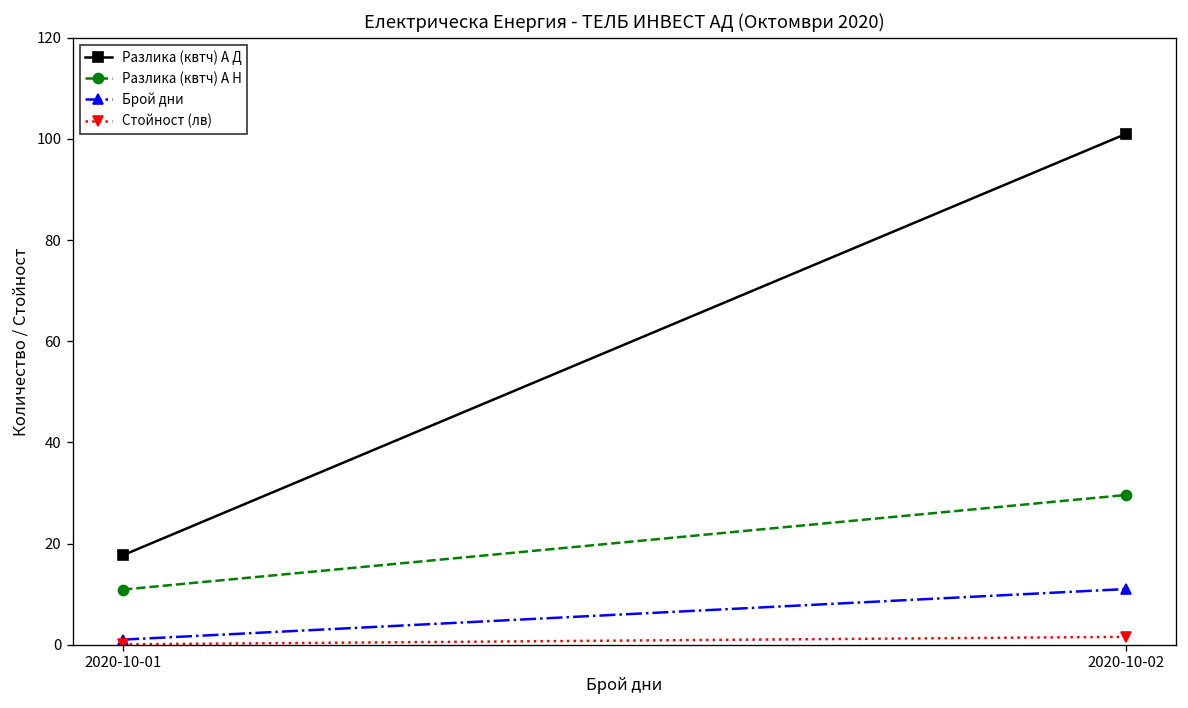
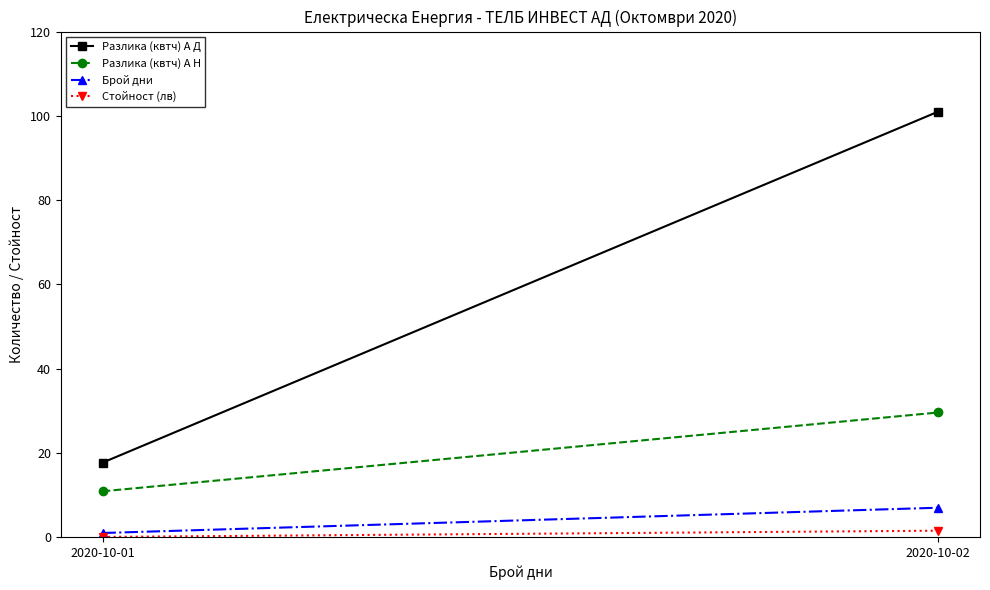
  {
    "Разлика (квтч) А Д": {
      "2020-10-01": 18,
      "2020-10-02": 101
    },
    "Разлика (квтч) А Н": {
      "2020-10-01": 11,
      "2020-10-02": 30
    },
    "Брой дни": {
      "2020-10-01": 1,
-     "2020-10-02": 11
+     "2020-10-02": 7
    },
    "Стойност (лв)": {
      "2020-10-01": 0,
      "2020-10-02": 2
    }
  }
